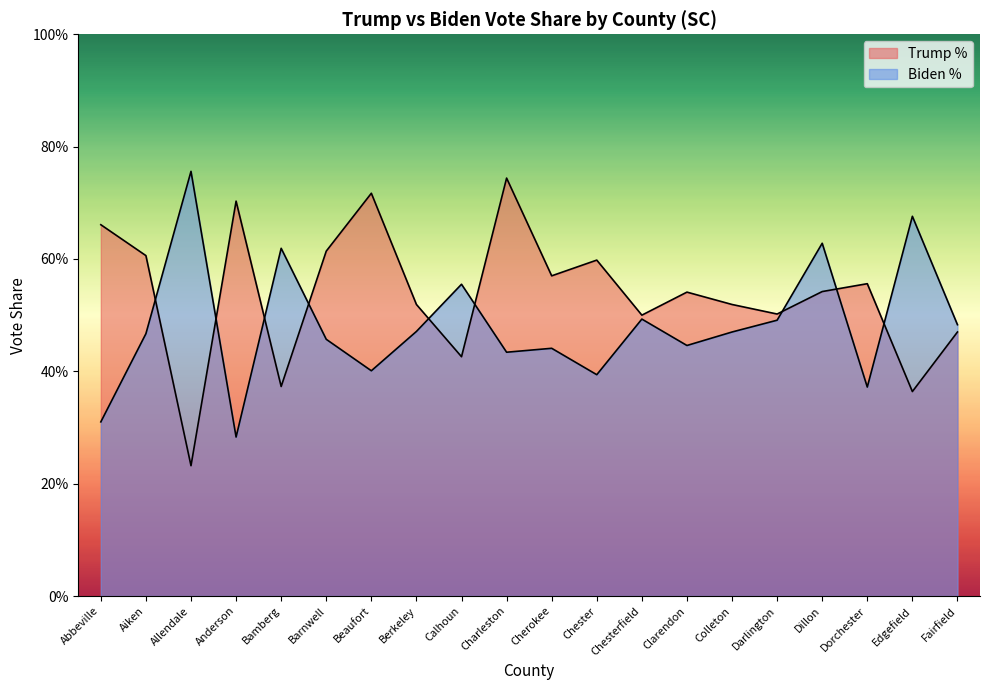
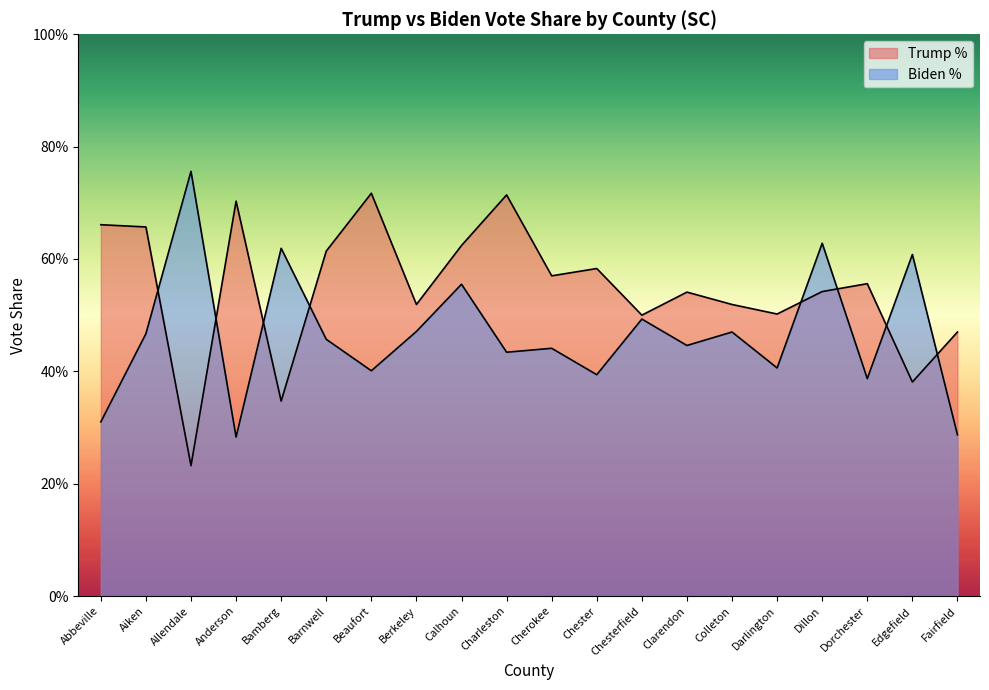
  {
    "Trump %": {
      "Abbeville": "66%",
-     "Aiken": "61%",
+     "Aiken": "66%",
      "Allendale": "23%",
      "Anderson": "70%",
-     "Bamberg": "37%",
+     "Bamberg": "35%",
      "Barnwell": "61%",
      "Beaufort": "72%",
      "Berkeley": "52%",
-     "Calhoun": "43%",
-     "Charleston": "74%",
+     "Calhoun": "62%",
+     "Charleston": "71%",
      "Cherokee": "57%",
-     "Chester": "60%",
+     "Chester": "58%",
      "Chesterfield": "50%",
      "Clarendon": "54%",
      "Colleton": "52%",
      "Darlington": "50%",
      "Dillon": "54%",
      "Dorchester": "56%",
-     "Edgefield": "36%",
+     "Edgefield": "38%",
      "Fairfield": "47%"
    },
    "Biden %": {
      "Abbeville": "31%",
      "Aiken": "47%",
      "Allendale": "76%",
      "Anderson": "28%",
      "Bamberg": "62%",
      "Barnwell": "46%",
      "Beaufort": "40%",
      "Berkeley": "47%",
      "Calhoun": "56%",
      "Charleston": "43%",
      "Cherokee": "44%",
      "Chester": "39%",
      "Chesterfield": "49%",
      "Clarendon": "45%",
      "Colleton": "47%",
-     "Darlington": "49%",
+     "Darlington": "41%",
      "Dillon": "63%",
-     "Dorchester": "37%",
-     "Edgefield": "68%",
-     "Fairfield": "48%"
+     "Dorchester": "39%",
+     "Edgefield": "61%",
+     "Fairfield": "29%"
    }
  }
